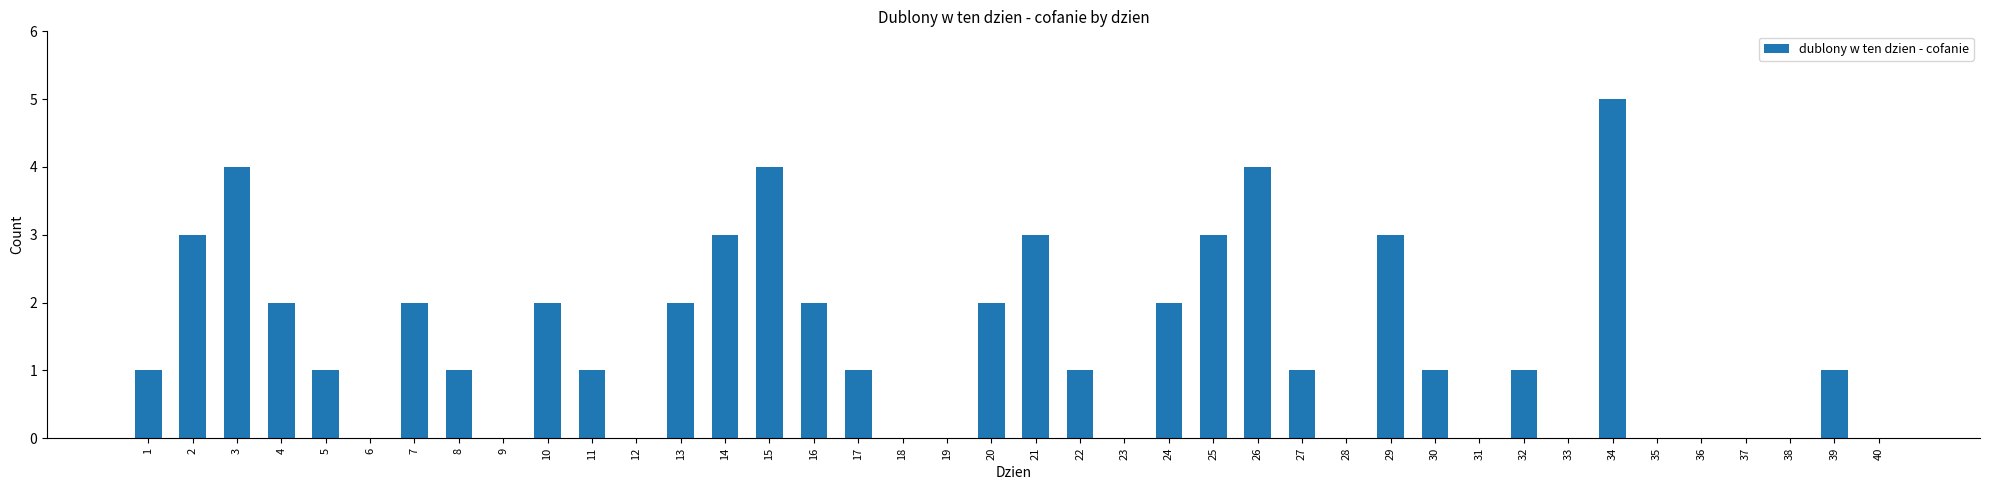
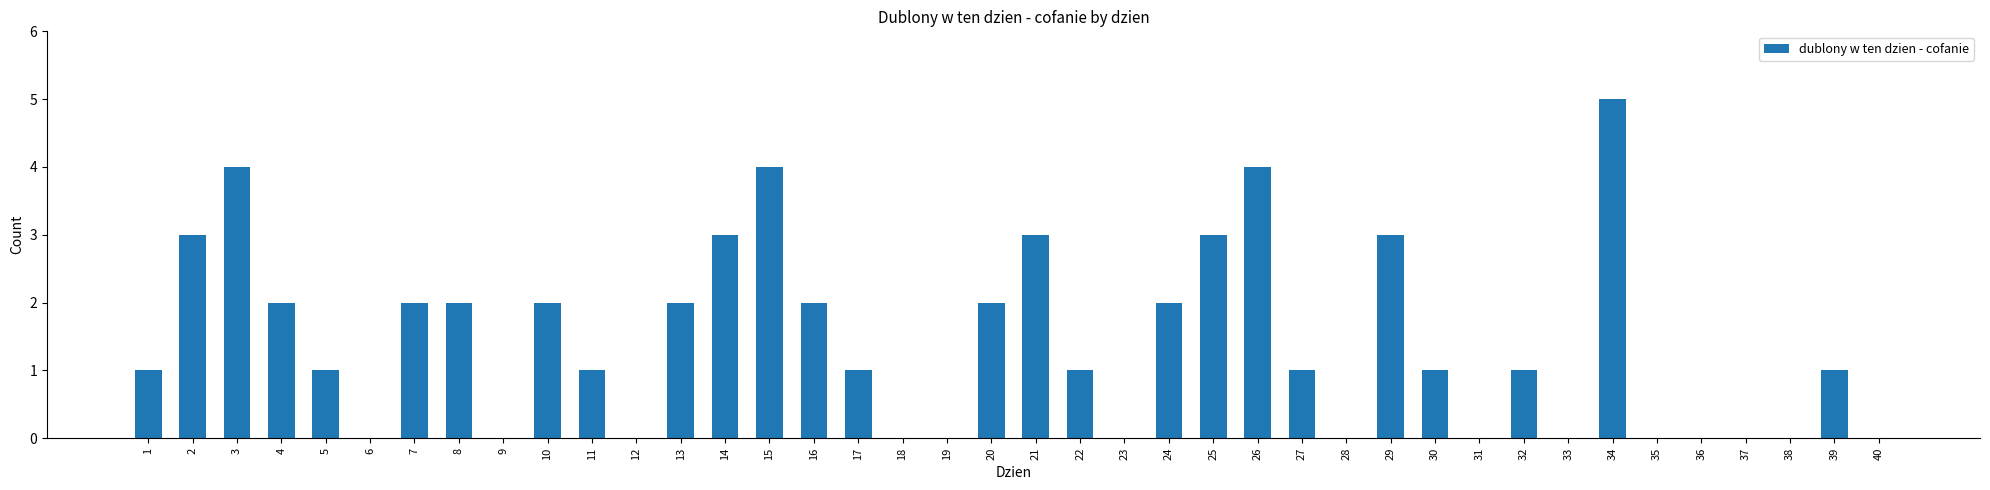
  {
    "1": 1,
    "2": 3,
    "3": 4,
    "4": 2,
    "5": 1,
    "6": 0,
    "7": 2,
-   "8": 1,
+   "8": 2,
    "9": 0,
    "10": 2,
    "11": 1,
    "12": 0,
    "13": 2,
    "14": 3,
    "15": 4,
    "16": 2,
    "17": 1,
    "18": 0,
    "19": 0,
    "20": 2,
    "21": 3,
    "22": 1,
    "23": 0,
    "24": 2,
    "25": 3,
    "26": 4,
    "27": 1,
    "28": 0,
    "29": 3,
    "30": 1,
    "31": 0,
    "32": 1,
    "33": 0,
    "34": 5,
    "35": 0,
    "36": 0,
    "37": 0,
    "38": 0,
    "39": 1,
    "40": 0
  }
